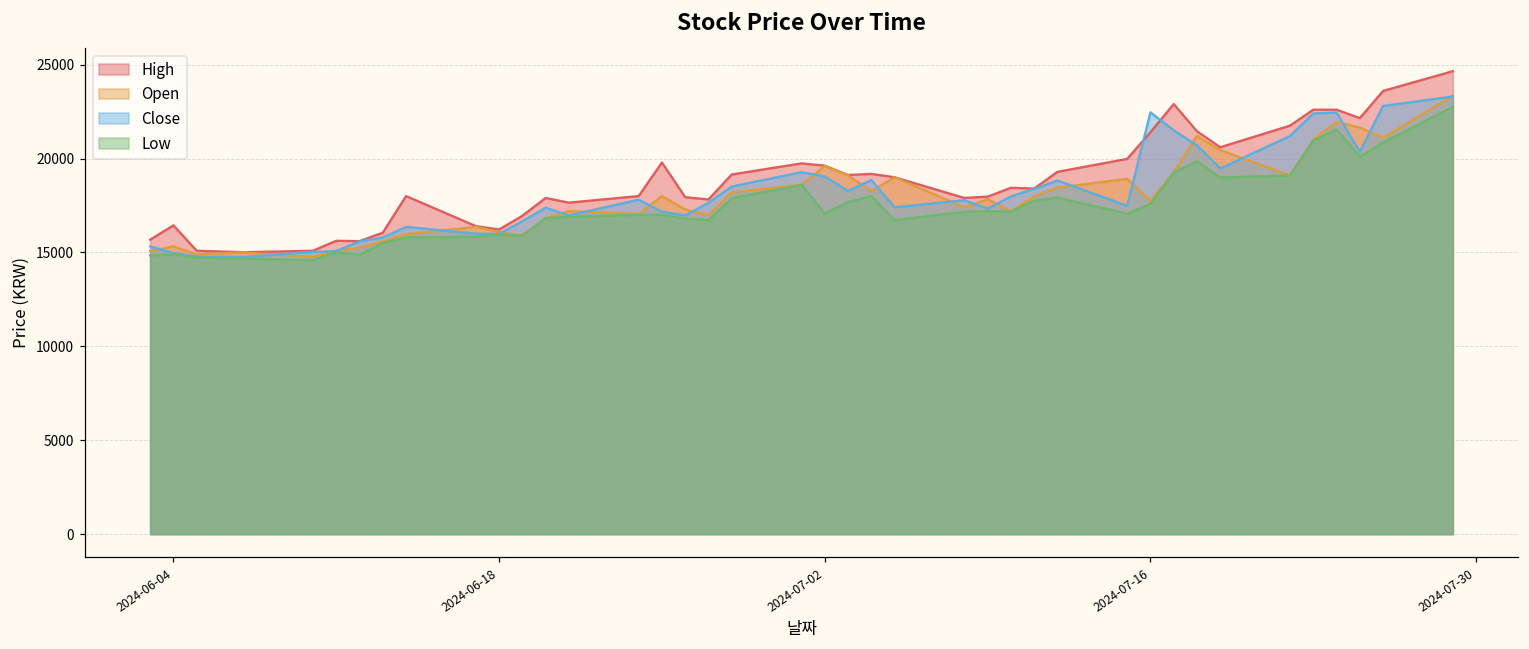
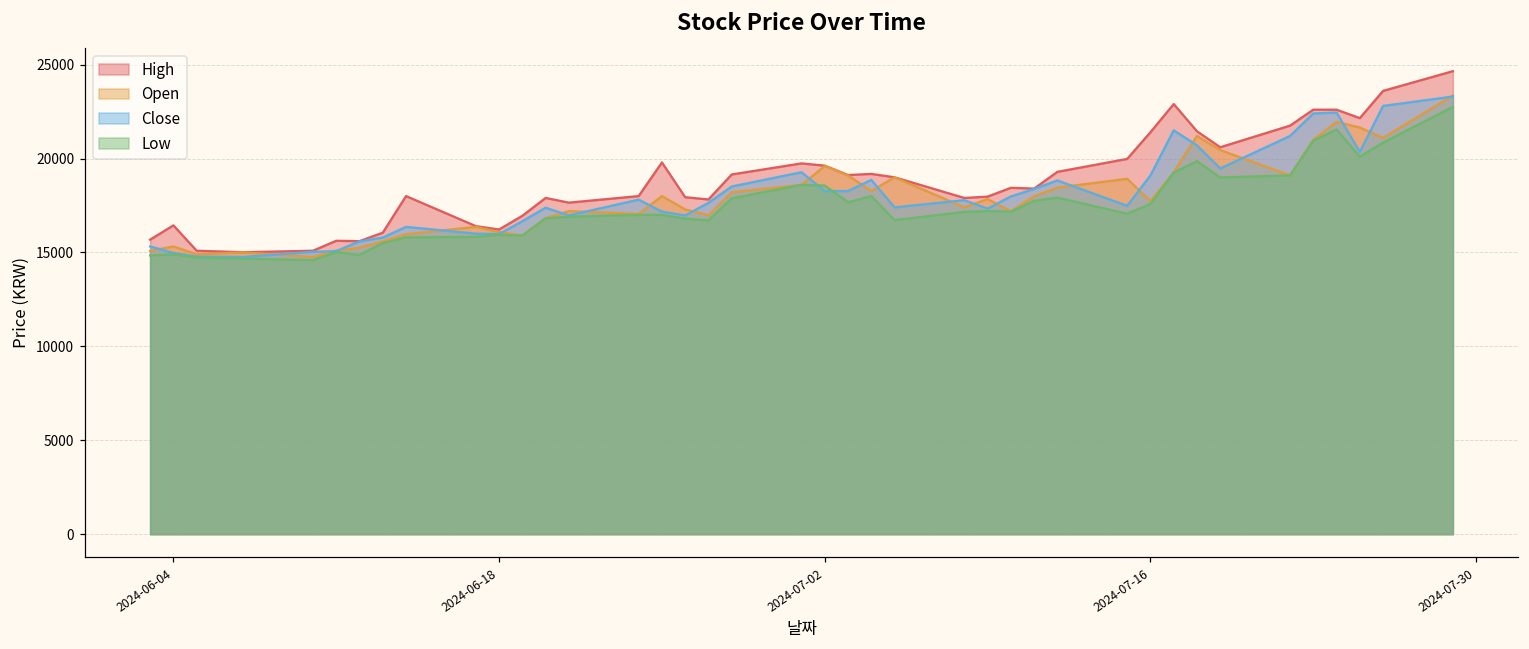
  {
    "Close": {
-     "2024-07-02": 19100,
-     "2024-07-16": 22500
+     "2024-07-02": 18300,
+     "2024-07-16": 19100
    },
    "Low": {
-     "2024-07-02": 17100
+     "2024-07-02": 18600
    }
  }
